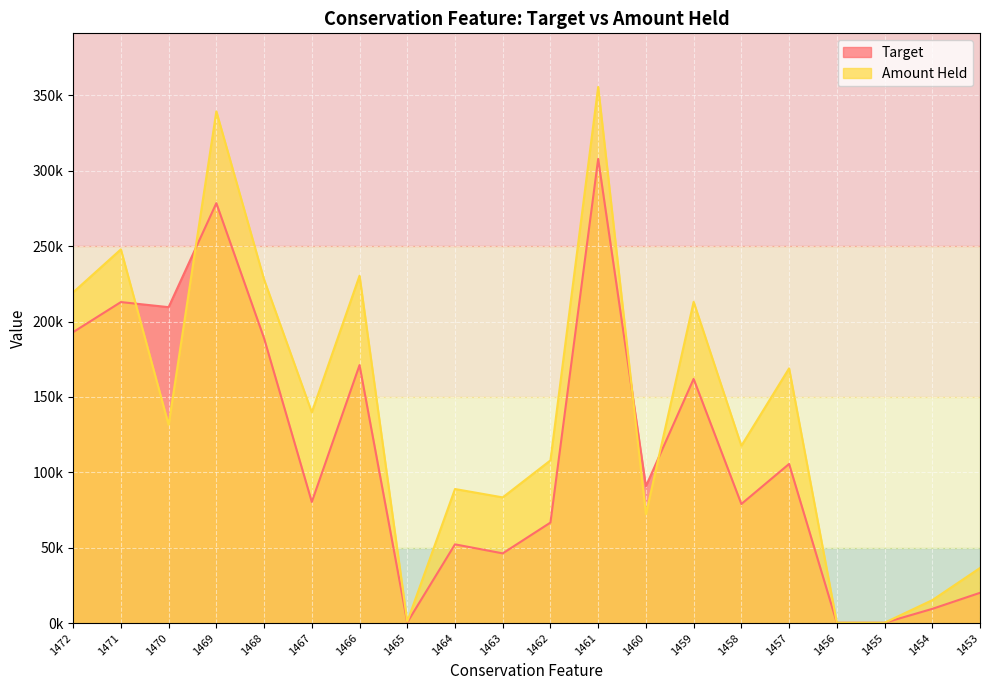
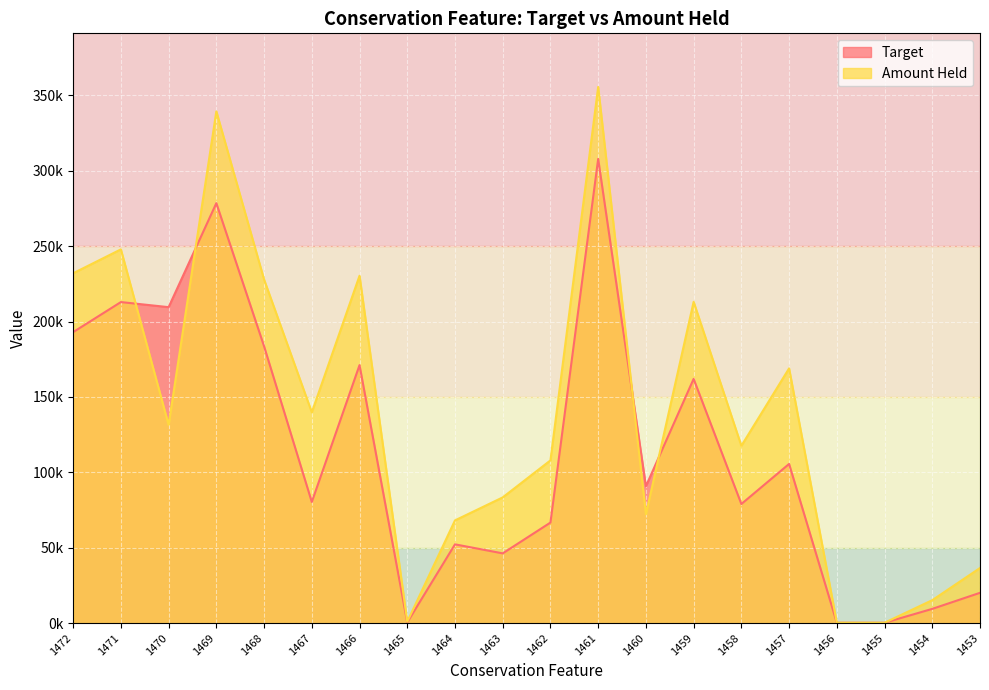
  {
    "Target": {
      "1472": 193000,
      "1471": 213000,
      "1470": 210000,
      "1469": 279000,
-     "1468": 189000,
+     "1468": 184000,
      "1467": 80000,
      "1466": 171000,
      "1464": 52000,
      "1463": 46000,
      "1462": 67000,
      "1461": 308000,
      "1460": 91000,
      "1459": 162000,
      "1458": 79000,
      "1457": 106000,
      "1454": 9000,
      "1453": 20000
    },
    "Amount Held": {
-     "1472": 219000,
+     "1472": 232000,
      "1471": 248000,
      "1470": 131000,
      "1469": 339000,
      "1468": 228000,
      "1467": 140000,
      "1466": 230000,
-     "1464": 89000,
+     "1464": 68000,
      "1463": 83000,
      "1462": 108000,
      "1461": 356000,
      "1460": 72000,
      "1459": 213000,
      "1458": 118000,
      "1457": 169000,
      "1454": 15000,
      "1453": 37000
    }
  }
